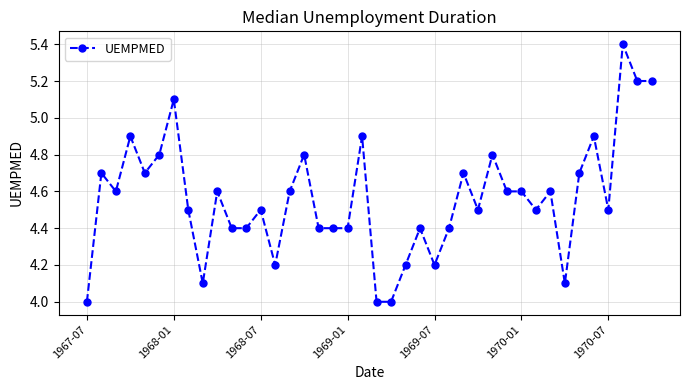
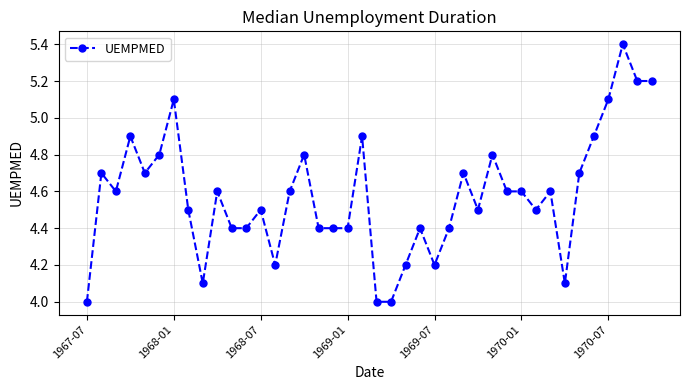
  {
    "1967-07": 4.0,
    "1968-01": 5.1,
    "1968-07": 4.5,
    "1969-01": 4.4,
    "1969-07": 4.2,
    "1970-01": 4.6,
-   "1970-07": 4.5
+   "1970-07": 5.1
  }
